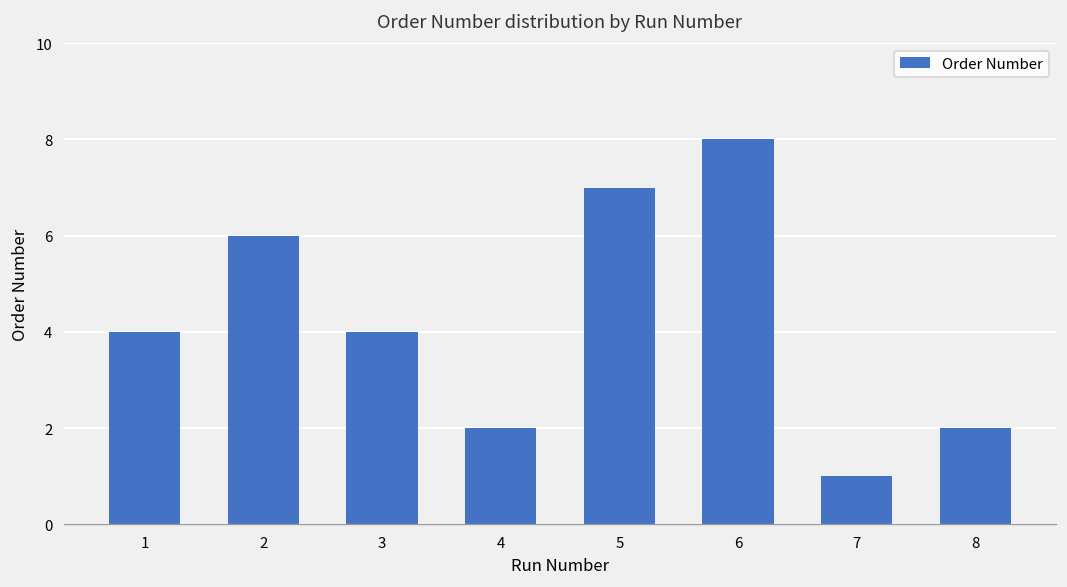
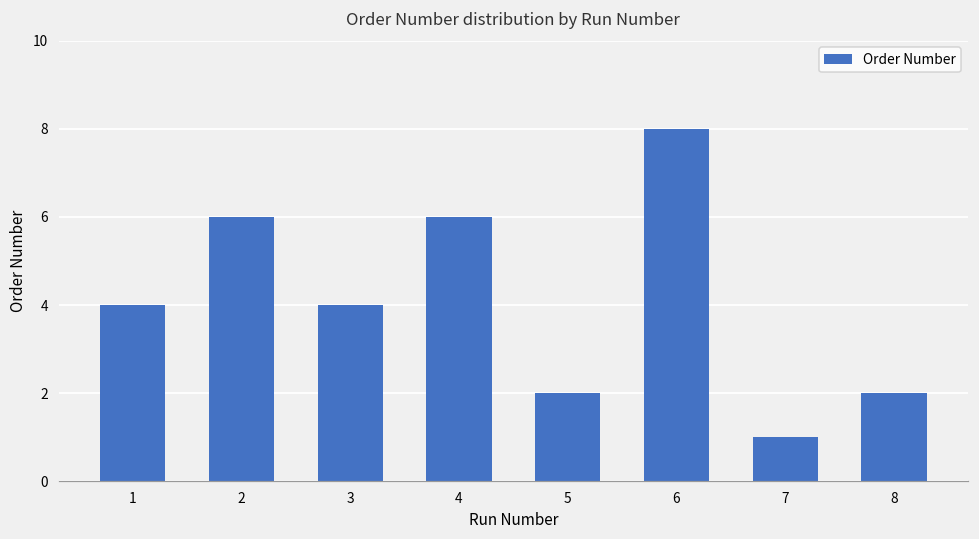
  {
    "1": 4,
    "2": 6,
    "3": 4,
-   "4": 2,
-   "5": 7,
+   "4": 6,
+   "5": 2,
    "6": 8,
    "7": 1,
    "8": 2
  }
